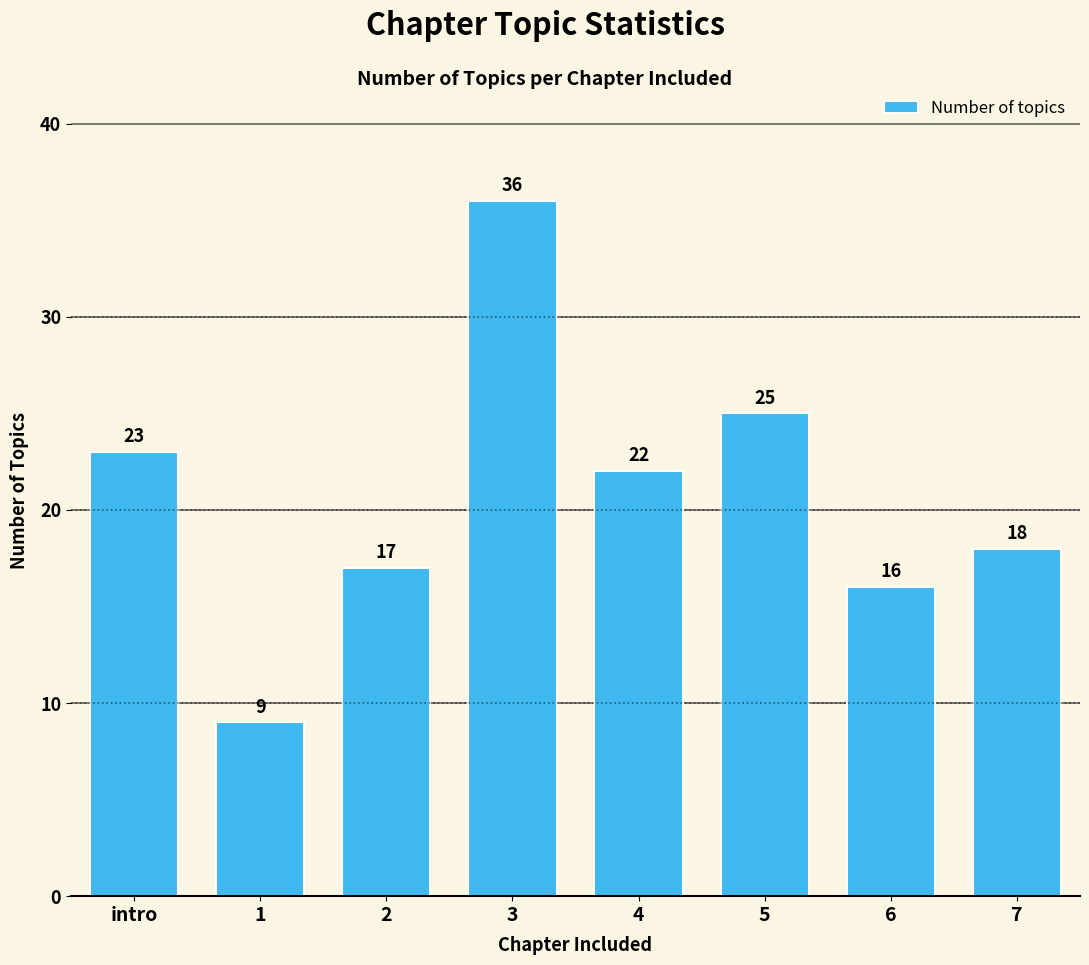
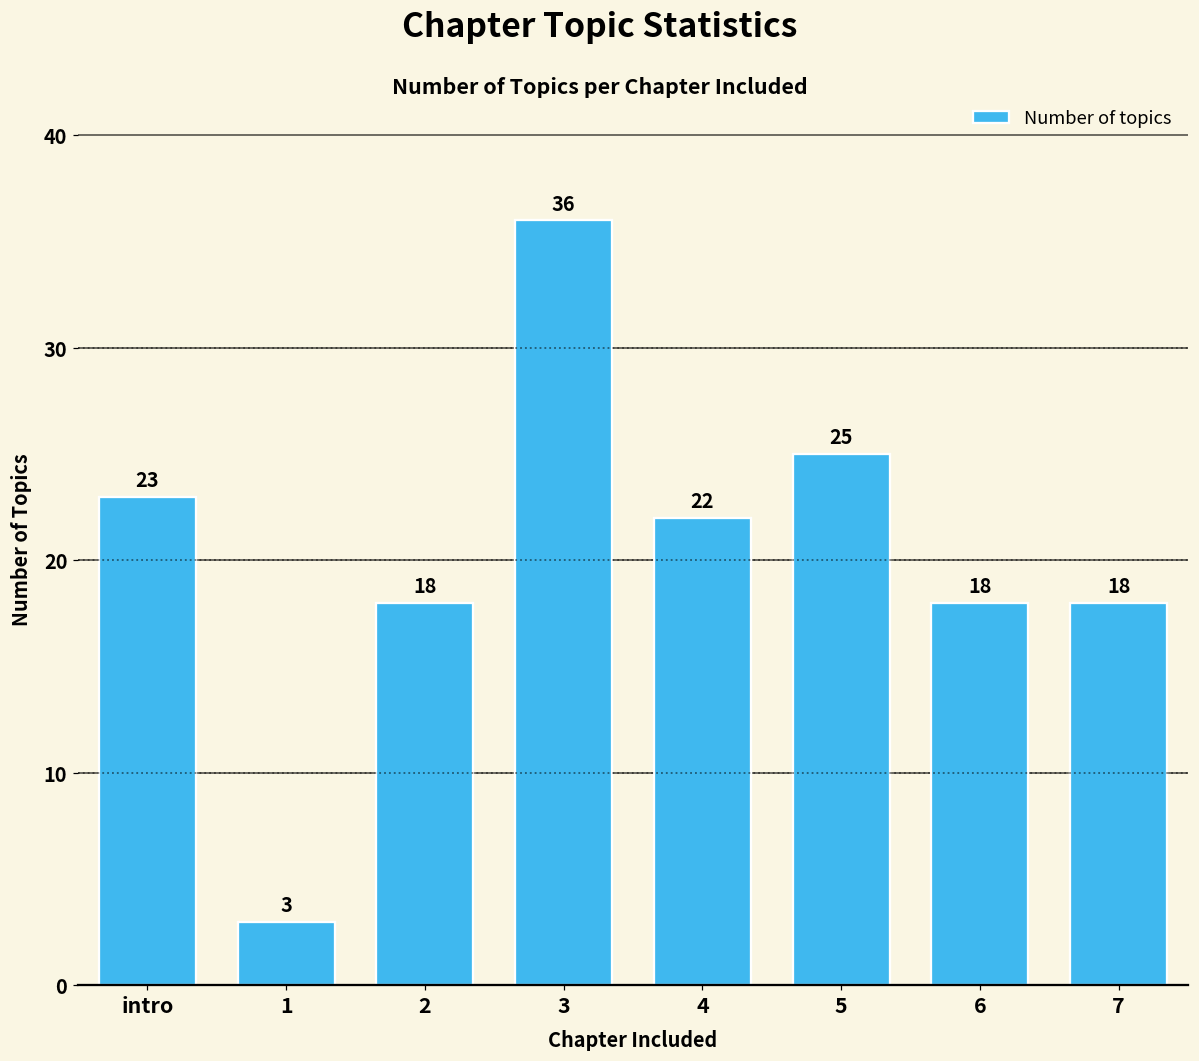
  {
    "intro": 23,
-   "1": 9,
-   "2": 17,
+   "1": 3,
+   "2": 18,
    "3": 36,
    "4": 22,
    "5": 25,
-   "6": 16,
+   "6": 18,
    "7": 18
  }
